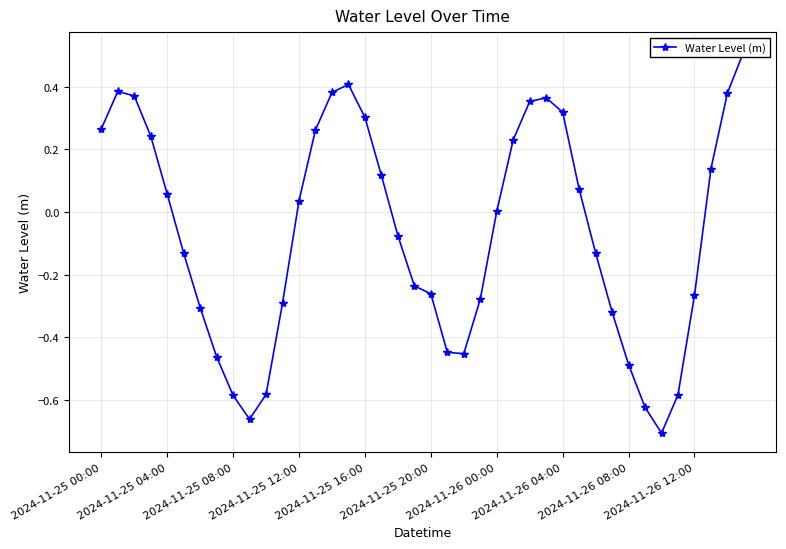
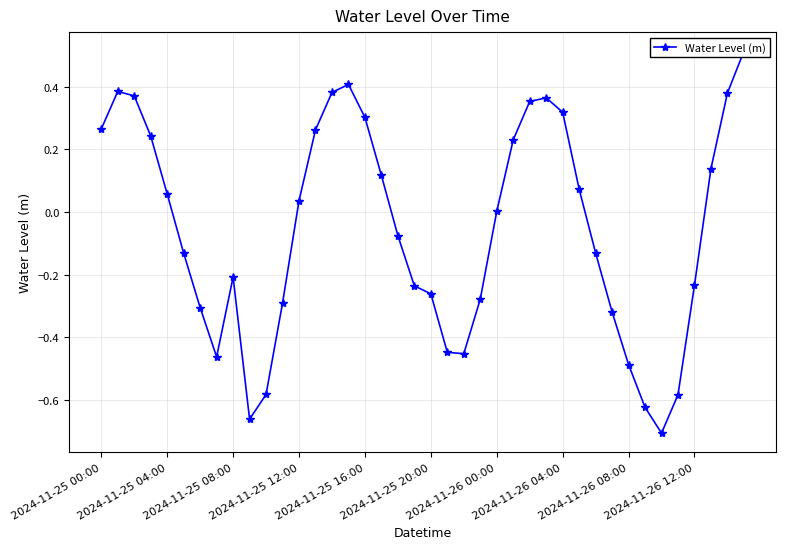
  {
    "2024-11-25 00:00": 0.27,
    "2024-11-25 04:00": 0.06,
-   "2024-11-25 08:00": -0.59,
+   "2024-11-25 08:00": -0.21,
    "2024-11-25 12:00": 0.04,
    "2024-11-25 16:00": 0.30,
    "2024-11-25 20:00": -0.26,
    "2024-11-26 00:00": 0.00,
    "2024-11-26 04:00": 0.32,
    "2024-11-26 08:00": -0.49,
-   "2024-11-26 12:00": -0.27
+   "2024-11-26 12:00": -0.23
  }
